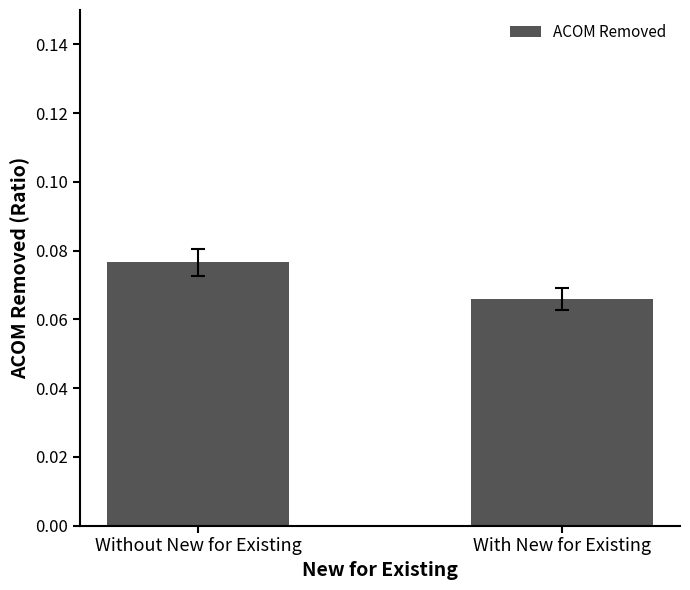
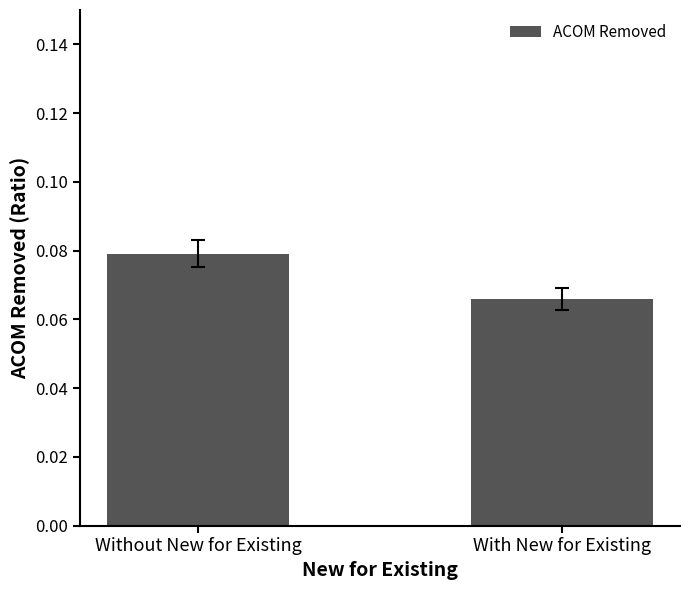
  {
    "ACOM Removed": {
-     "Without New for Existing": 0.077,
+     "Without New for Existing": 0.079,
      "With New for Existing": 0.066
    }
  }
